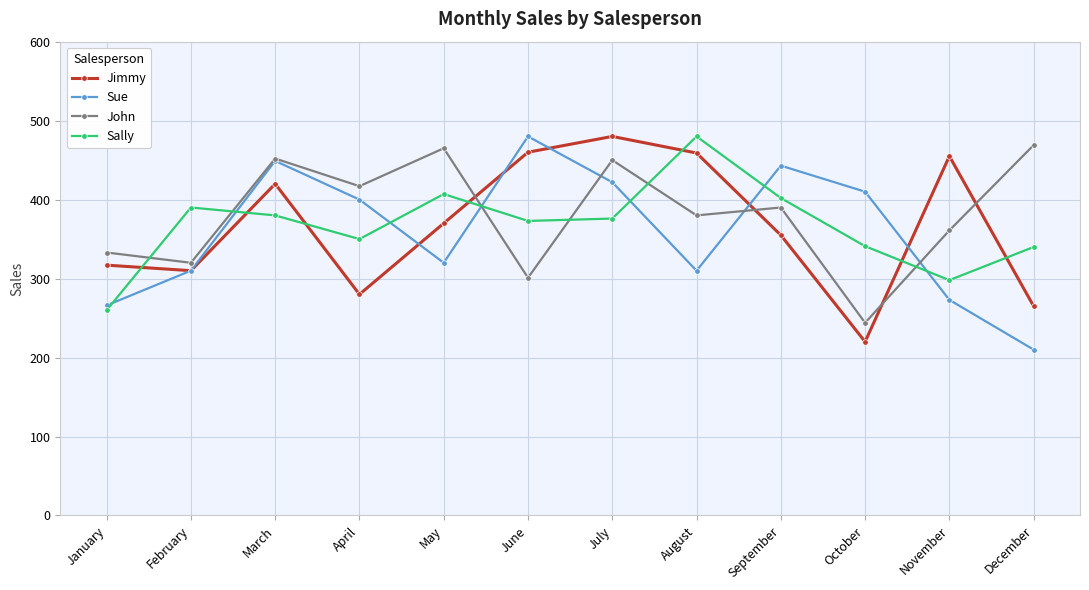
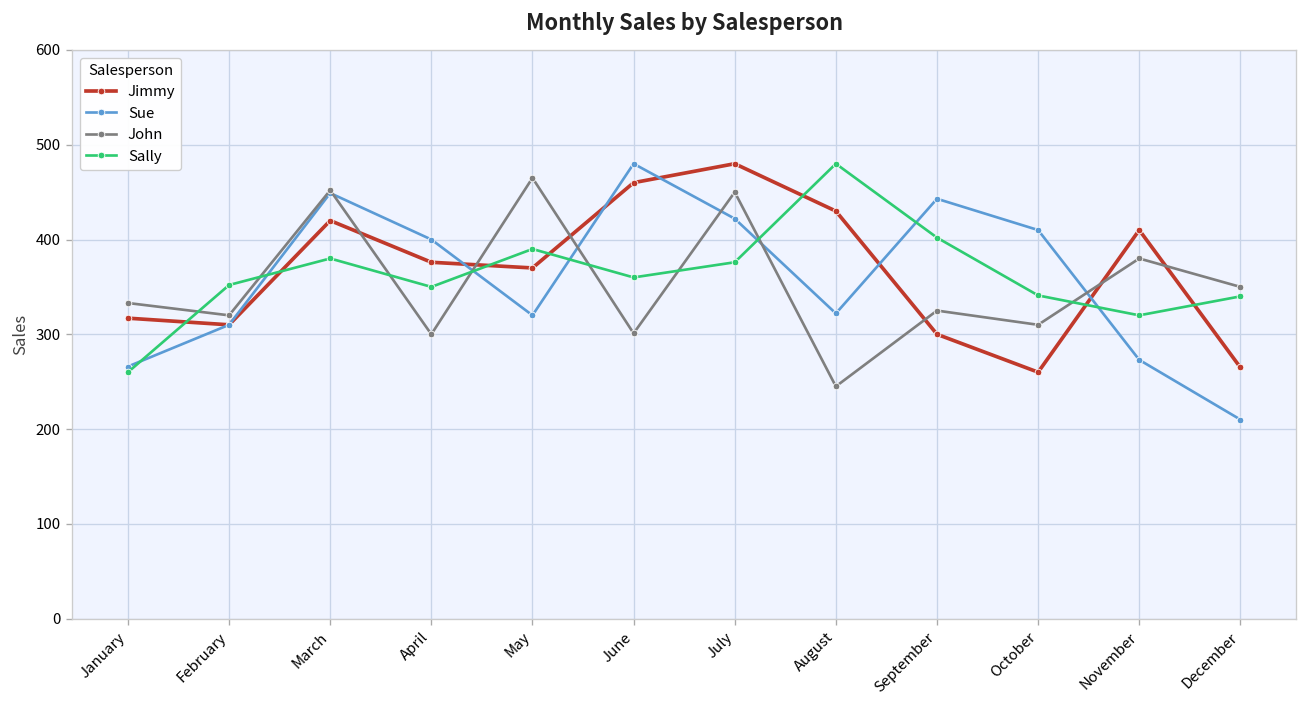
  {
    "Jimmy": {
      "January": 320,
      "March": 420,
-     "April": 280,
+     "April": 380,
      "May": 370,
      "June": 460,
      "July": 480,
-     "August": 460,
-     "September": 360,
-     "October": 220,
-     "November": 460,
+     "August": 430,
+     "September": 300,
+     "October": 260,
+     "November": 410,
      "December": 270
    },
    "Sue": {
      "January": 270,
      "April": 400,
      "May": 320,
      "June": 480,
      "July": 420,
-     "August": 310,
+     "August": 320,
      "September": 440,
      "October": 410,
      "November": 270,
      "December": 210
    },
    "John": {
      "January": 330,
      "February": 320,
-     "April": 420,
+     "April": 300,
      "May": 470,
      "June": 300,
      "July": 450,
-     "August": 380,
-     "September": 390,
-     "October": 240,
-     "November": 360,
-     "December": 470
+     "August": 250,
+     "September": 330,
+     "October": 310,
+     "November": 380,
+     "December": 350
    },
    "Sally": {
      "January": 260,
-     "February": 390,
+     "February": 350,
      "March": 380,
      "April": 350,
-     "May": 410,
-     "June": 370,
+     "May": 390,
+     "June": 360,
      "July": 380,
      "August": 480,
      "September": 400,
      "October": 340,
-     "November": 300,
+     "November": 320,
      "December": 340
    }
  }
